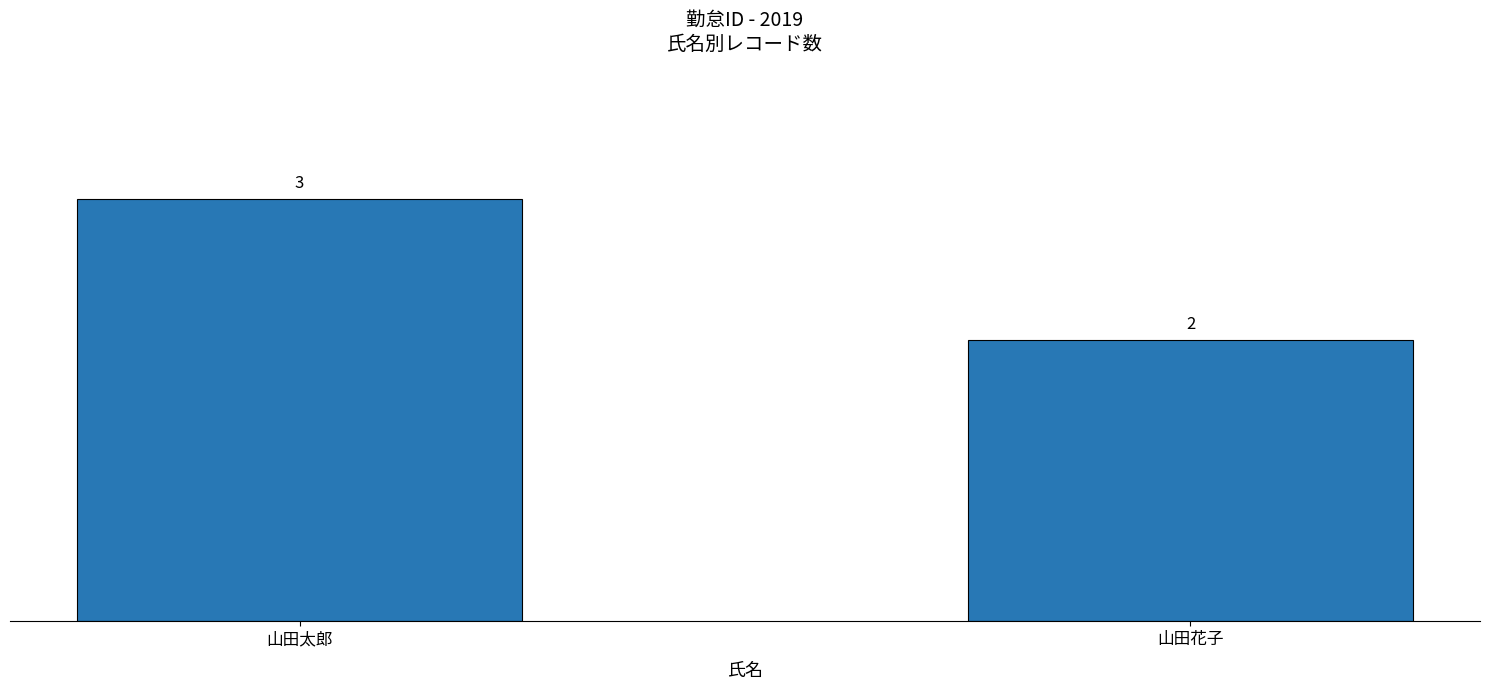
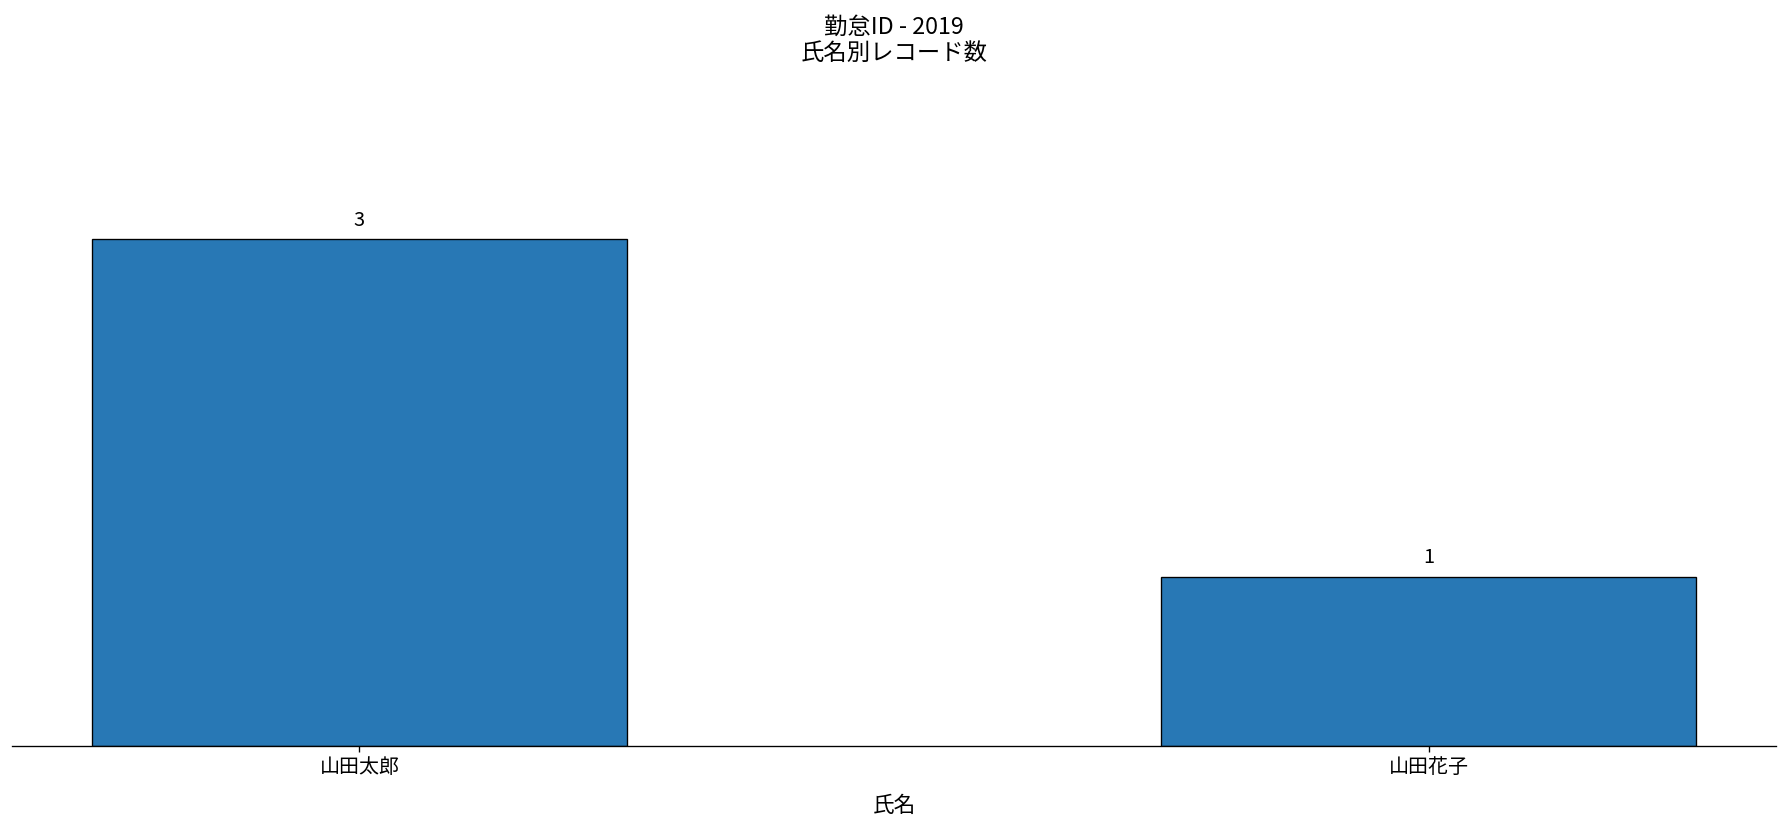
  {
    "山田太郎": 3,
-   "山田花子": 2
+   "山田花子": 1
  }
